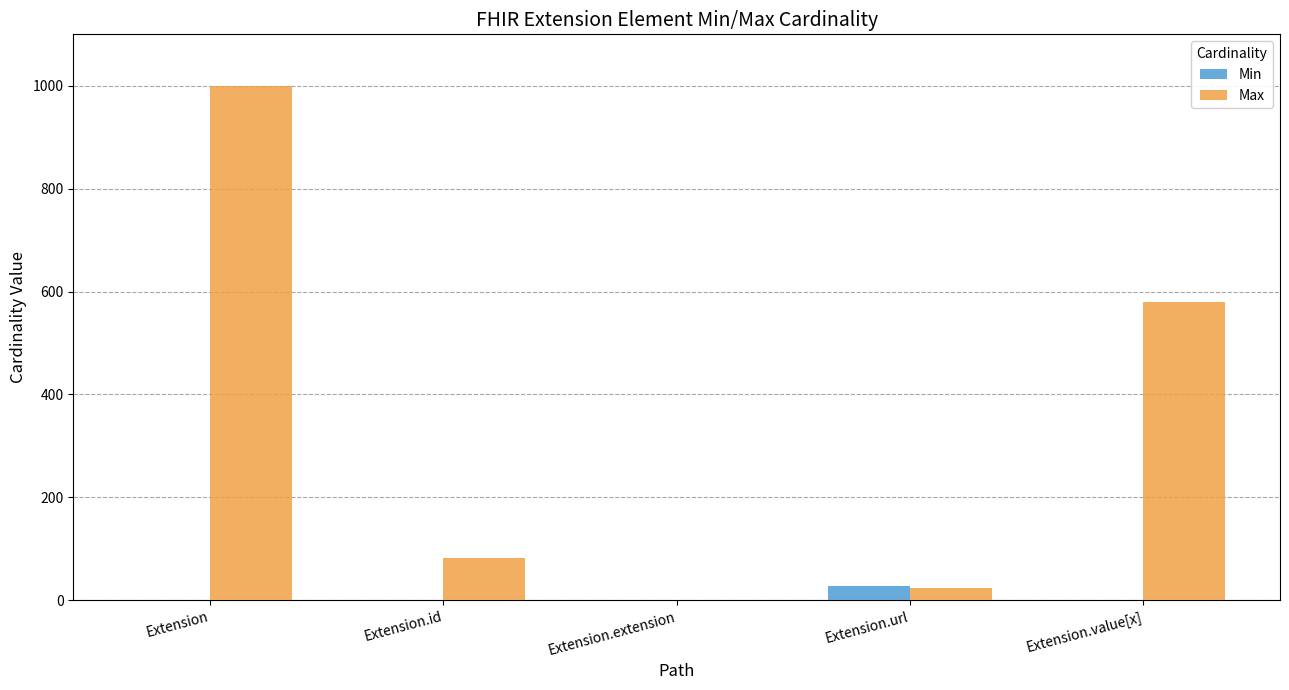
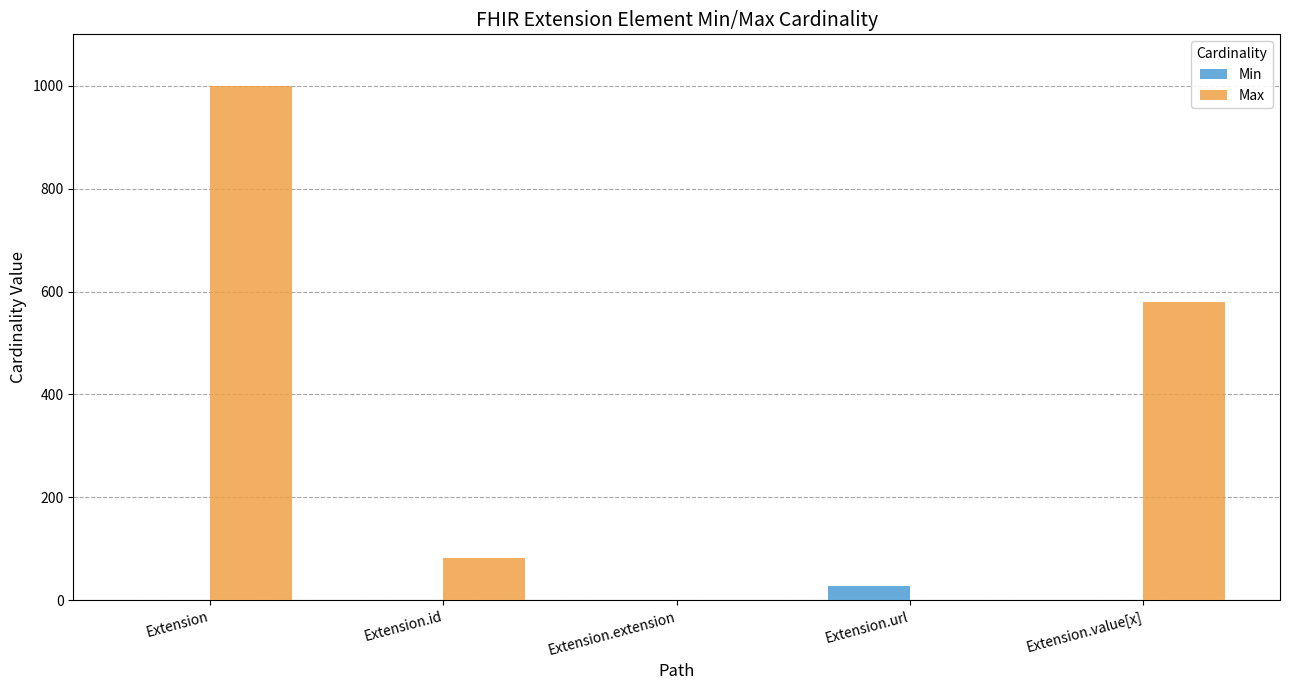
  {
    "Min": {
      "Extension": 0,
      "Extension.id": 0,
      "Extension.extension": 0,
      "Extension.url": 30,
      "Extension.value[x]": 0
    },
    "Max": {
      "Extension": 1000,
      "Extension.id": 80,
      "Extension.extension": 0,
-     "Extension.url": 20,
+     "Extension.url": 0,
      "Extension.value[x]": 580
    }
  }
